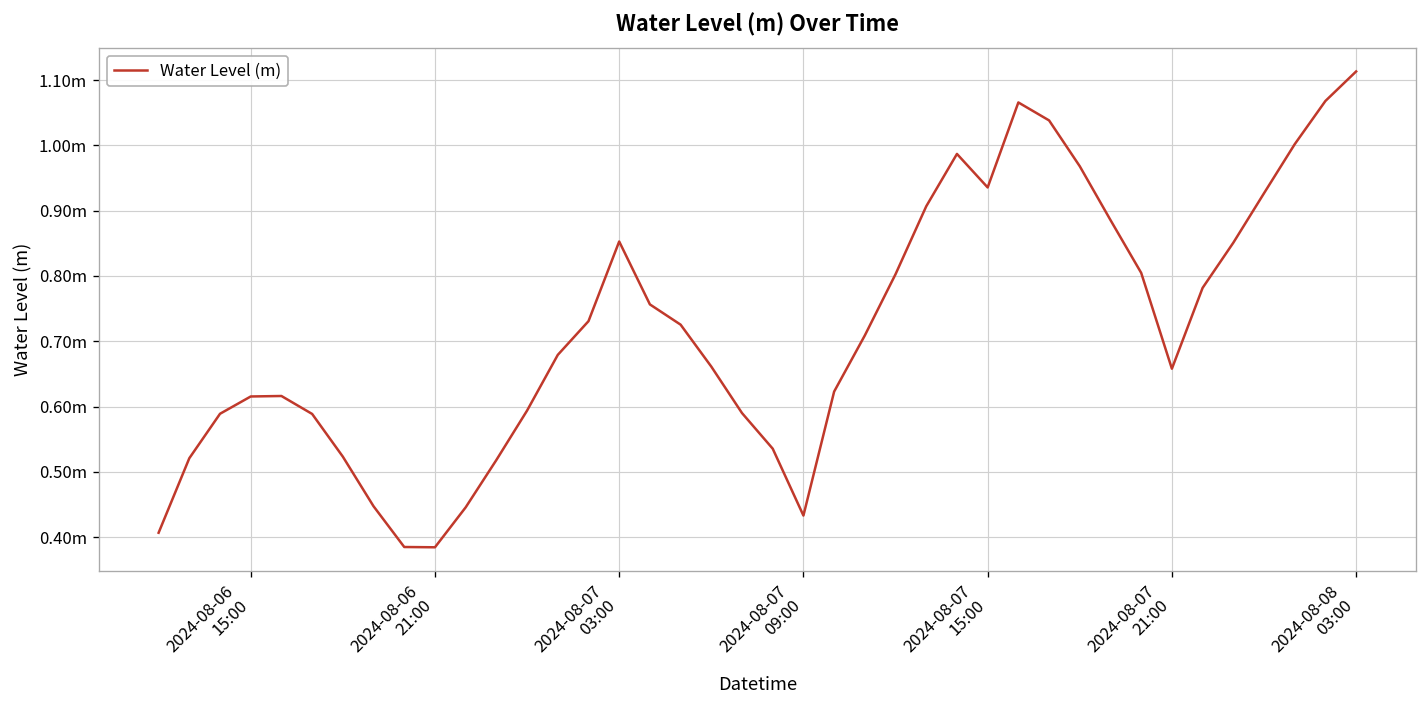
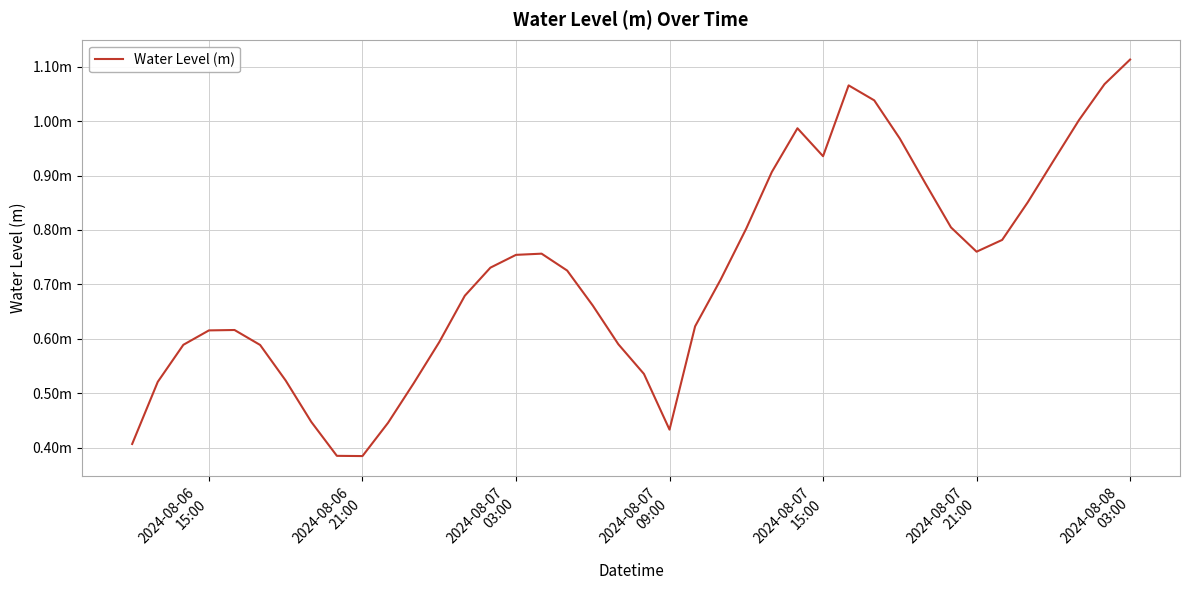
  {
    "2024-08-06 15:00": "0.62m",
    "2024-08-06 21:00": "0.38m",
-   "2024-08-07 03:00": "0.85m",
+   "2024-08-07 03:00": "0.75m",
    "2024-08-07 09:00": "0.43m",
    "2024-08-07 15:00": "0.94m",
-   "2024-08-07 21:00": "0.66m",
+   "2024-08-07 21:00": "0.76m",
    "2024-08-08 03:00": "1.11m"
  }
